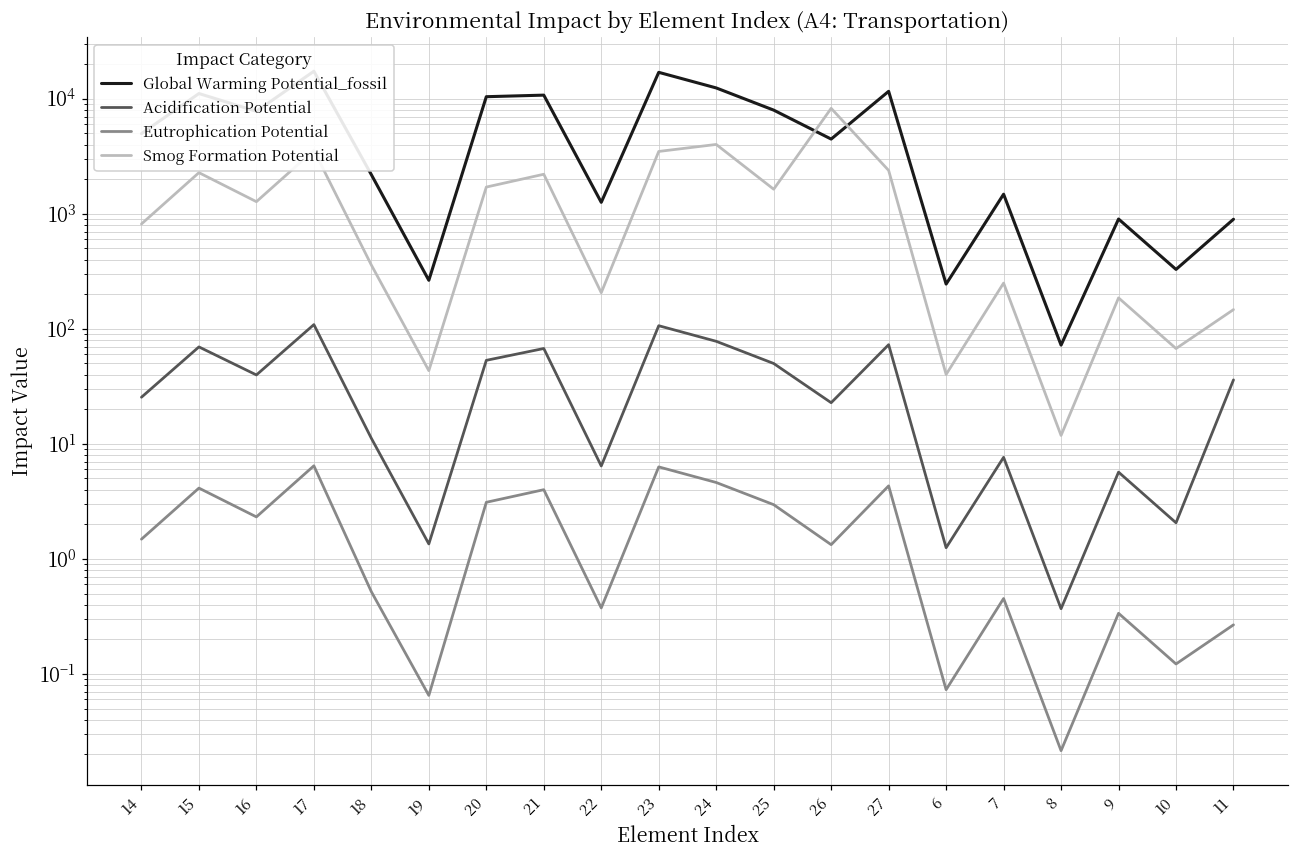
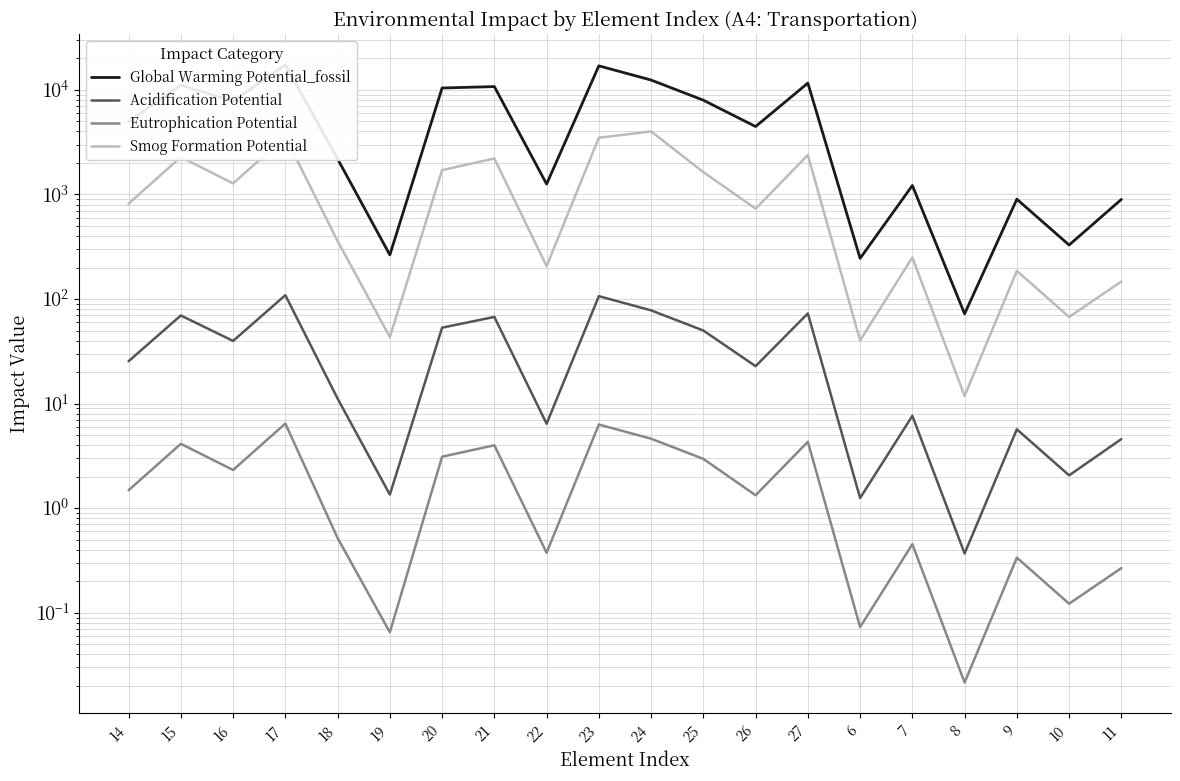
  {
    "Global Warming Potential_fossil": {
      "19": 260,
      "20": 10000,
      "21": 11000,
      "22": 1300,
      "23": 17000,
      "24": 12000,
      "25": 8000,
      "26": 4500,
      "27": 12000,
      "6": 240,
-     "7": 1500,
+     "7": 1200,
      "8": 70,
      "9": 900,
      "10": 330,
      "11": 900
    },
    "Acidification Potential": {
      "14": 25,
      "15": 70,
      "16": 40,
      "17": 110,
      "18": 11,
      "19": 1.3,
      "20": 50,
      "21": 70,
      "22": 6,
      "23": 110,
      "24": 80,
      "25": 50,
      "26": 23,
      "27": 70,
      "6": 1.3,
      "7": 8,
      "8": 0.37,
      "9": 6,
      "10": 2,
-     "11": 36
+     "11": 5
    },
    "Eutrophication Potential": {
      "14": 1.5,
      "15": 4,
      "16": 2.3,
      "17": 6,
      "18": 0.5,
      "19": 0.07,
      "20": 3,
      "21": 4,
      "22": 0.37,
      "23": 6,
      "24": 5,
      "25": 3,
      "26": 1.3,
      "27": 4.3,
      "6": 0.07,
      "7": 0.45,
      "8": 0.022,
      "9": 0.34,
      "10": 0.12,
      "11": 0.27
    },
    "Smog Formation Potential": {
      "14": 800,
      "16": 1300,
      "18": 360,
      "19": 43,
      "20": 1700,
      "21": 2200,
      "22": 210,
      "23": 3500,
      "24": 4000,
      "25": 1600,
-     "26": 8000,
+     "26": 700,
      "27": 2400,
      "6": 40,
      "7": 250,
      "8": 12,
      "9": 190,
      "10": 70,
      "11": 150
    }
  }
